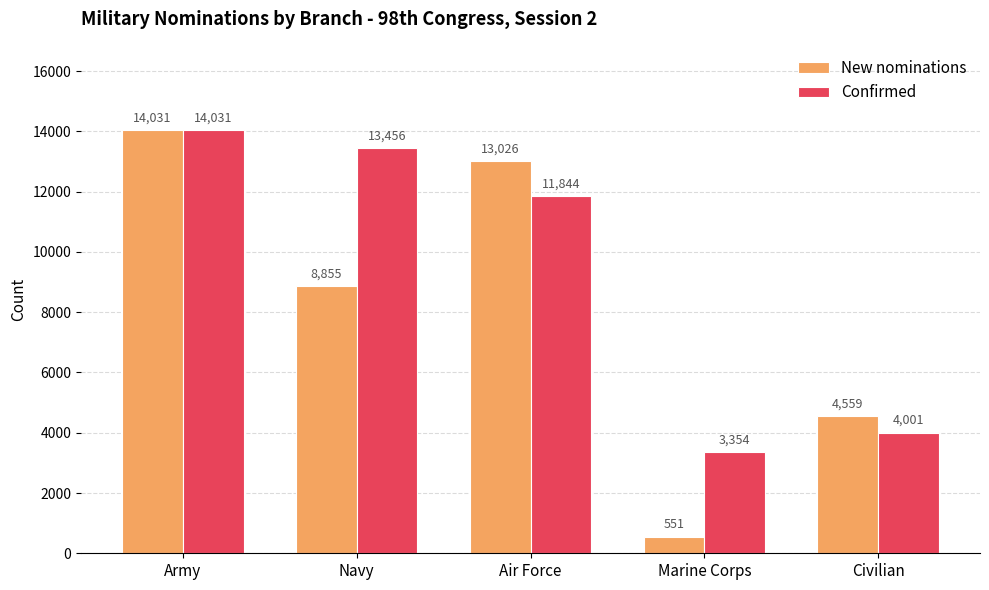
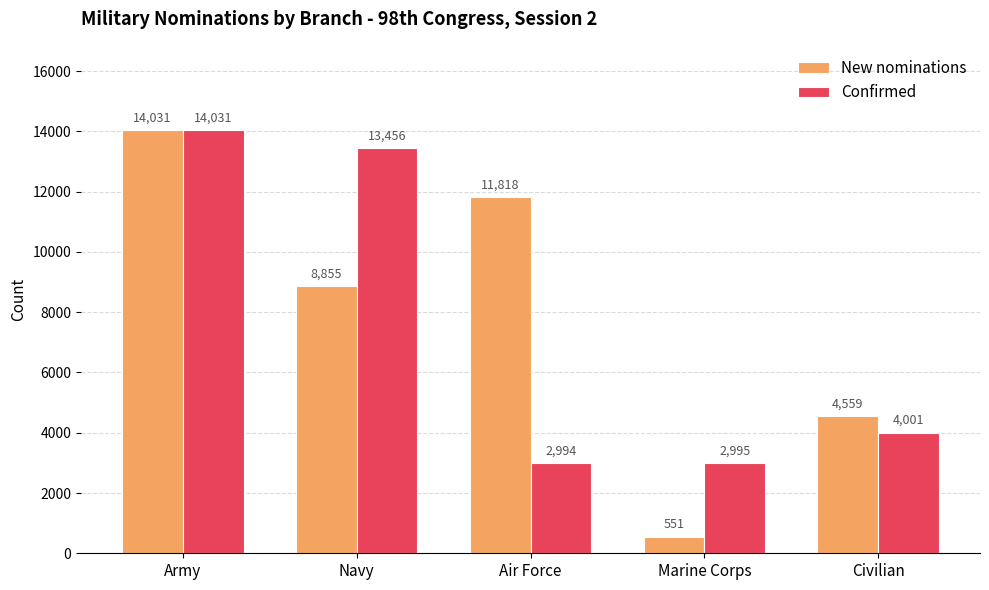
  {
    "New nominations": {
      "Army": "14,031",
      "Navy": "8,855",
-     "Air Force": "13,026",
+     "Air Force": "11,818",
      "Marine Corps": "551",
      "Civilian": "4,559"
    },
    "Confirmed": {
      "Army": "14,031",
      "Navy": "13,456",
-     "Air Force": "11,844",
-     "Marine Corps": "3,354",
+     "Air Force": "2,994",
+     "Marine Corps": "2,995",
      "Civilian": "4,001"
    }
  }
